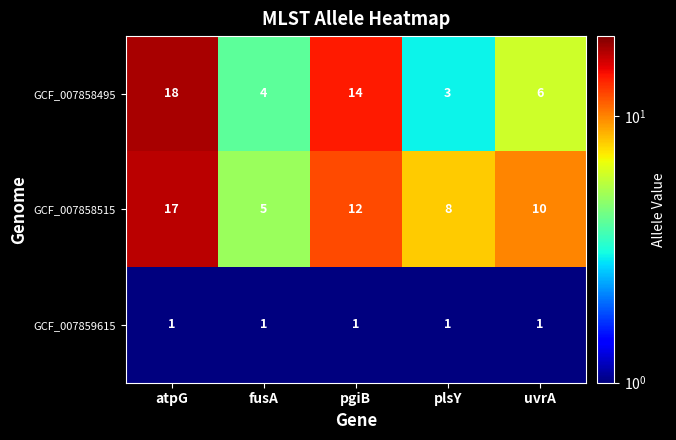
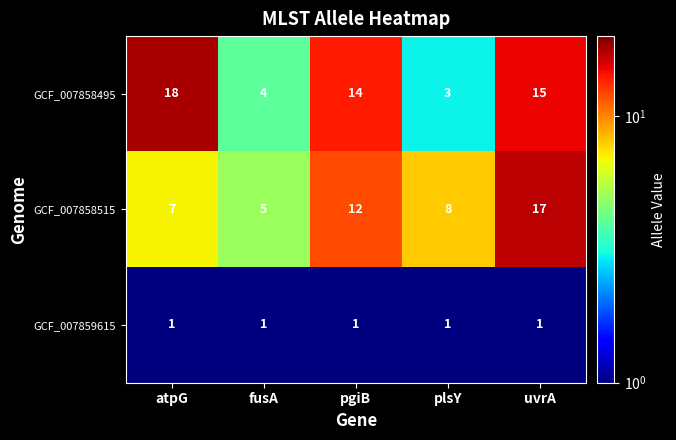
  {
    "GCF_007858495": {
      "atpG": 18,
      "fusA": 4,
      "pgiB": 14,
      "plsY": 3,
-     "uvrA": 6
+     "uvrA": 15
    },
    "GCF_007858515": {
-     "atpG": 17,
+     "atpG": 7,
      "fusA": 5,
      "pgiB": 12,
      "plsY": 8,
-     "uvrA": 10
+     "uvrA": 17
    },
    "GCF_007859615": {
      "atpG": 1,
      "fusA": 1,
      "pgiB": 1,
      "plsY": 1,
      "uvrA": 1
    }
  }
